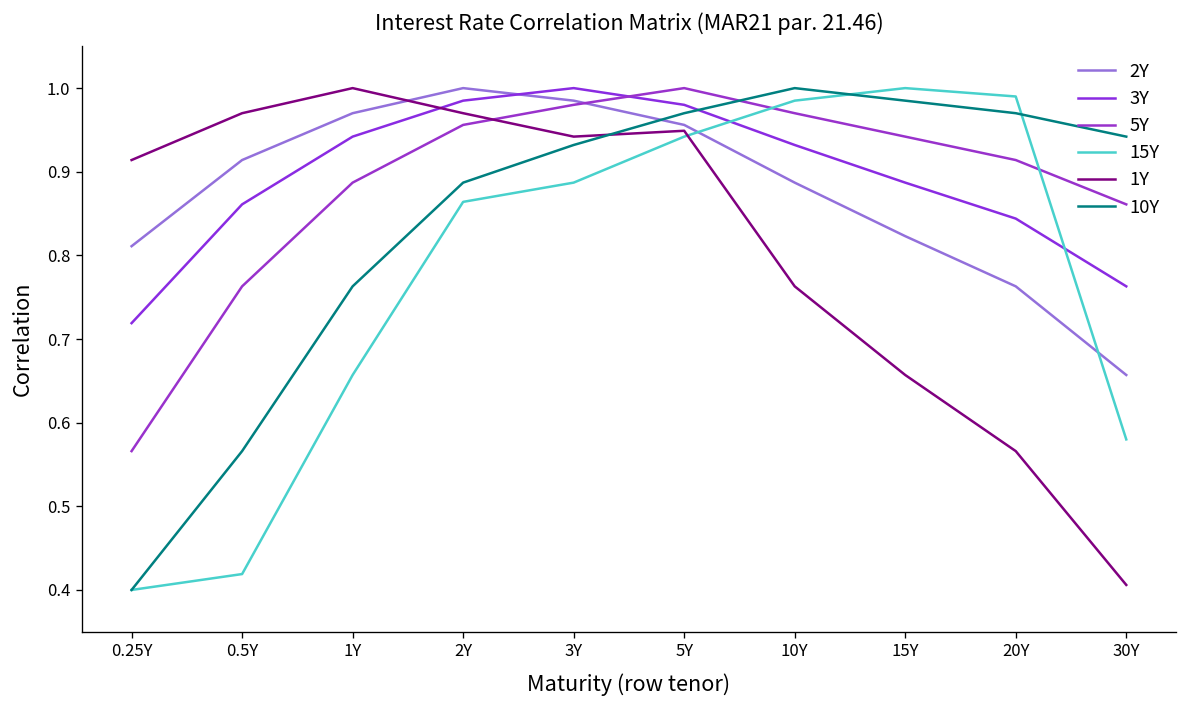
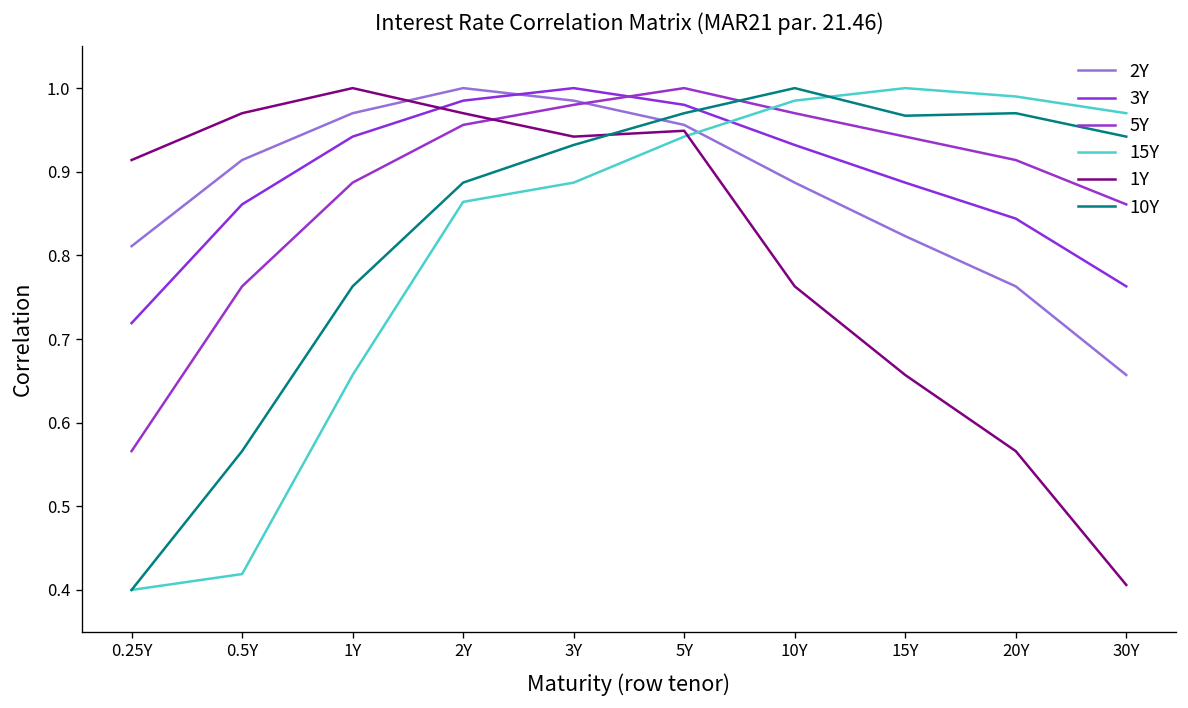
  {
    "2Y": {
      "0.25Y": 0.81,
      "0.5Y": 0.91,
      "1Y": 0.97,
      "2Y": 1.00,
      "3Y": 0.99,
      "5Y": 0.96,
      "10Y": 0.89,
      "15Y": 0.82,
      "20Y": 0.76,
      "30Y": 0.66
    },
    "15Y": {
      "0.5Y": 0.42,
      "1Y": 0.66,
      "2Y": 0.86,
      "3Y": 0.89,
      "5Y": 0.94,
      "10Y": 0.99,
      "15Y": 1.00,
      "20Y": 0.99,
-     "30Y": 0.58
+     "30Y": 0.97
    },
    "1Y": {
      "0.25Y": 0.91,
      "0.5Y": 0.97,
      "1Y": 1.00,
      "2Y": 0.97,
      "3Y": 0.94,
      "5Y": 0.95,
      "10Y": 0.76,
      "15Y": 0.66,
      "20Y": 0.57,
      "30Y": 0.41
    },
    "10Y": {
      "0.5Y": 0.57,
      "1Y": 0.76,
      "2Y": 0.89,
      "3Y": 0.93,
      "5Y": 0.97,
      "10Y": 1.00,
-     "15Y": 0.99,
+     "15Y": 0.97,
      "20Y": 0.97,
      "30Y": 0.94
    }
  }
